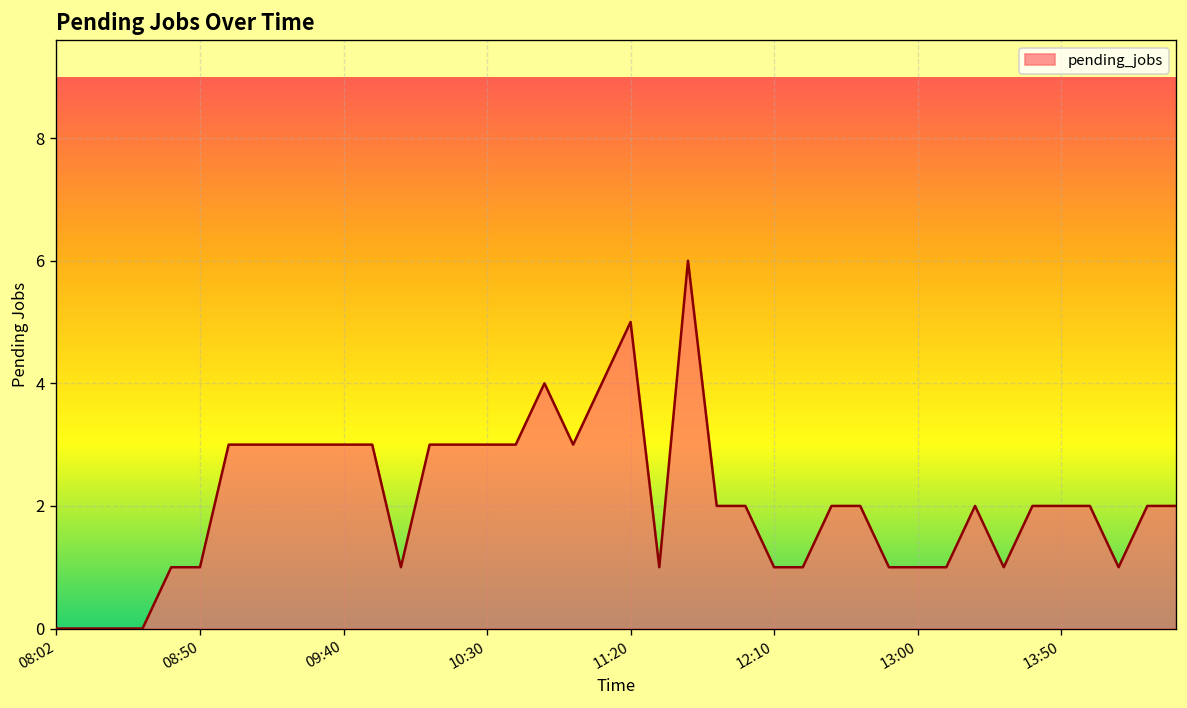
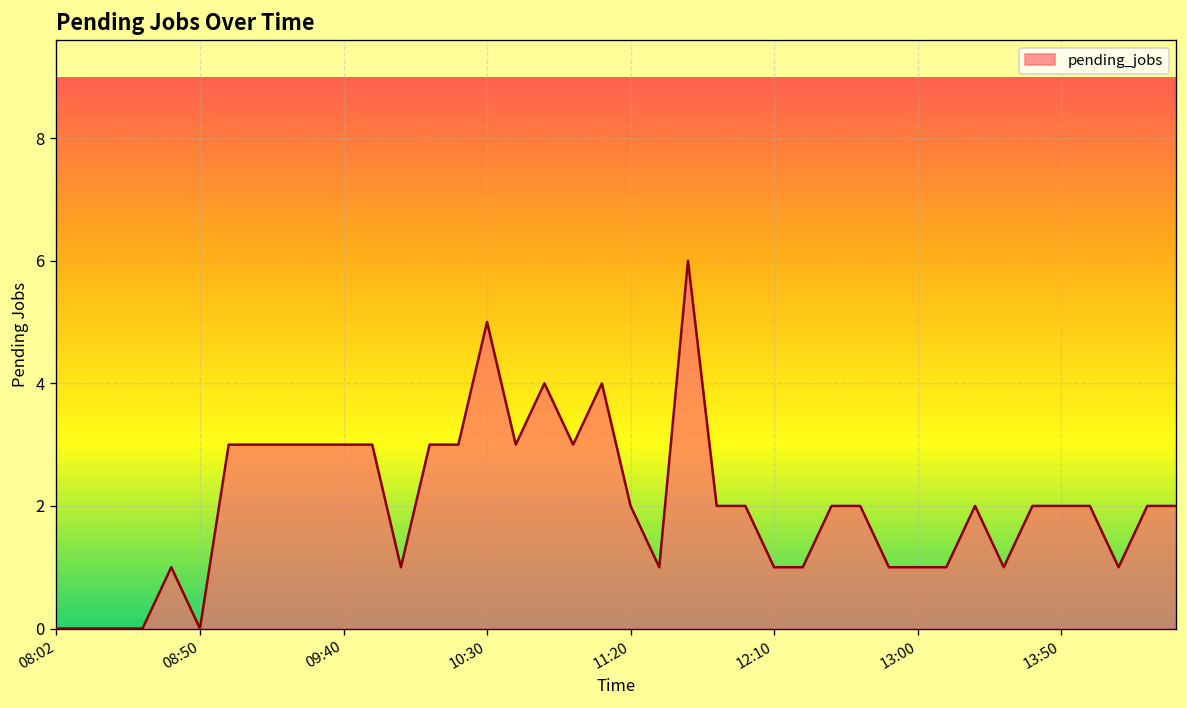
  {
    "08:02": 0,
-   "08:50": 1,
+   "08:50": 0,
    "09:40": 3,
-   "10:30": 3,
-   "11:20": 5,
+   "10:30": 5,
+   "11:20": 2,
    "12:10": 1,
    "13:00": 1,
    "13:50": 2
  }
